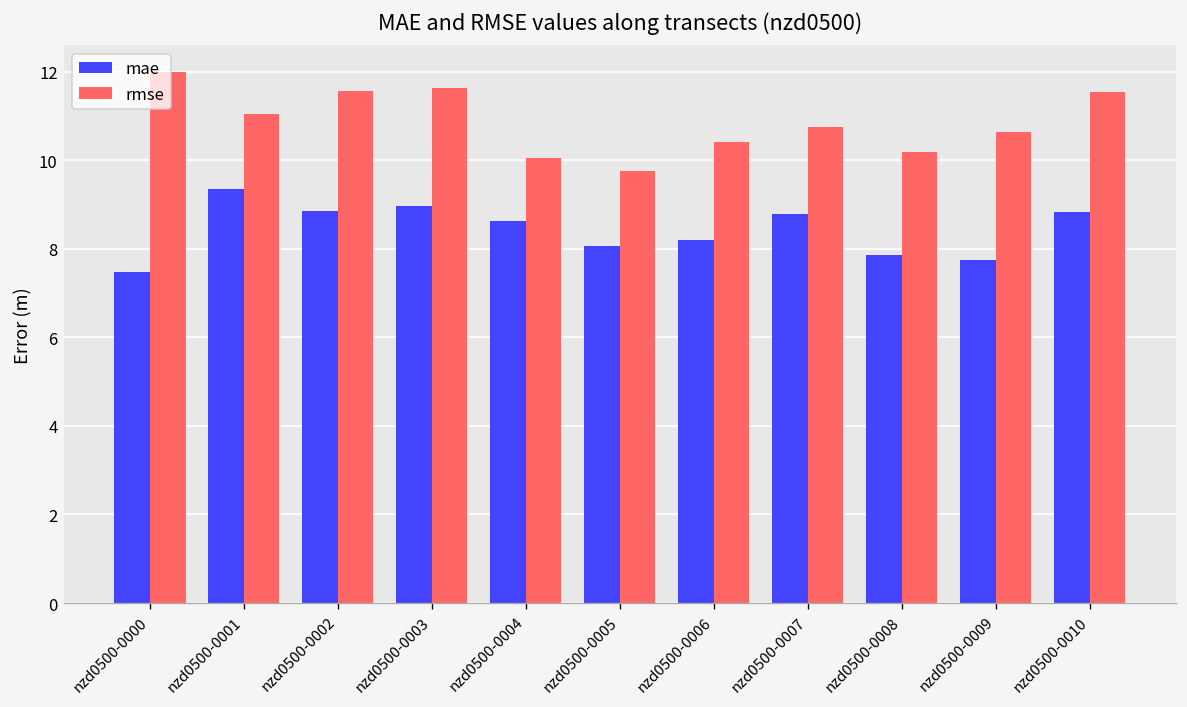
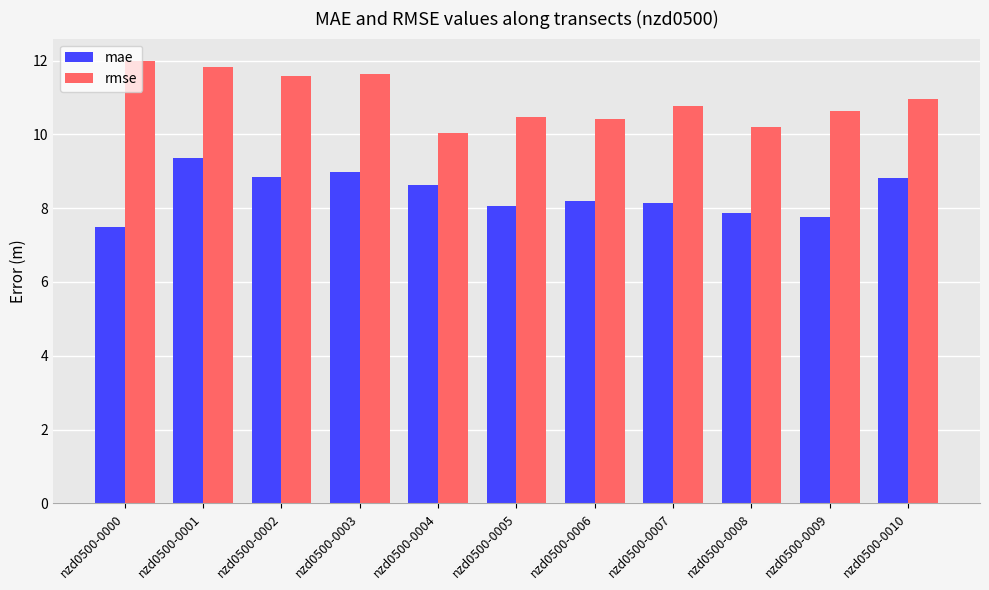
  {
    "mae": {
      "nzd0500-0000": 7.5,
      "nzd0500-0001": 9.4,
      "nzd0500-0002": 8.9,
      "nzd0500-0003": 9.0,
      "nzd0500-0004": 8.6,
      "nzd0500-0005": 8.1,
      "nzd0500-0006": 8.2,
-     "nzd0500-0007": 8.8,
+     "nzd0500-0007": 8.1,
      "nzd0500-0008": 7.9,
      "nzd0500-0009": 7.8,
      "nzd0500-0010": 8.8
    },
    "rmse": {
-     "nzd0500-0001": 11.0,
+     "nzd0500-0001": 11.8,
      "nzd0500-0002": 11.6,
      "nzd0500-0003": 11.6,
      "nzd0500-0004": 10.0,
-     "nzd0500-0005": 9.7,
+     "nzd0500-0005": 10.5,
      "nzd0500-0006": 10.4,
      "nzd0500-0007": 10.8,
      "nzd0500-0008": 10.2,
      "nzd0500-0009": 10.6,
-     "nzd0500-0010": 11.5
+     "nzd0500-0010": 11.0
    }
  }
